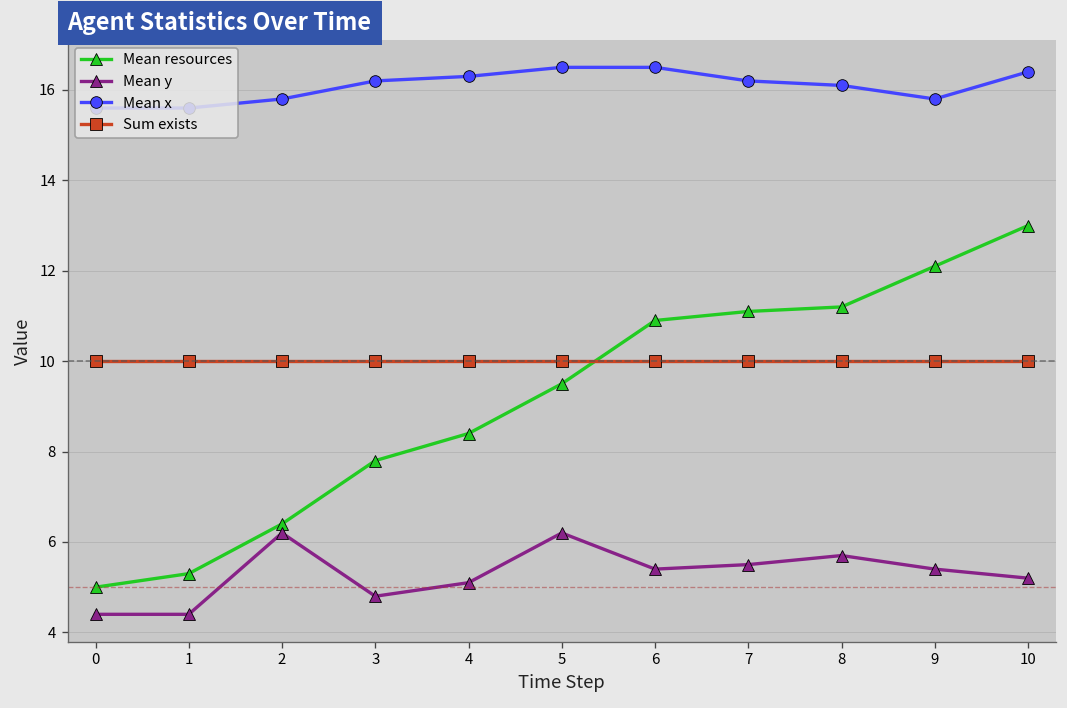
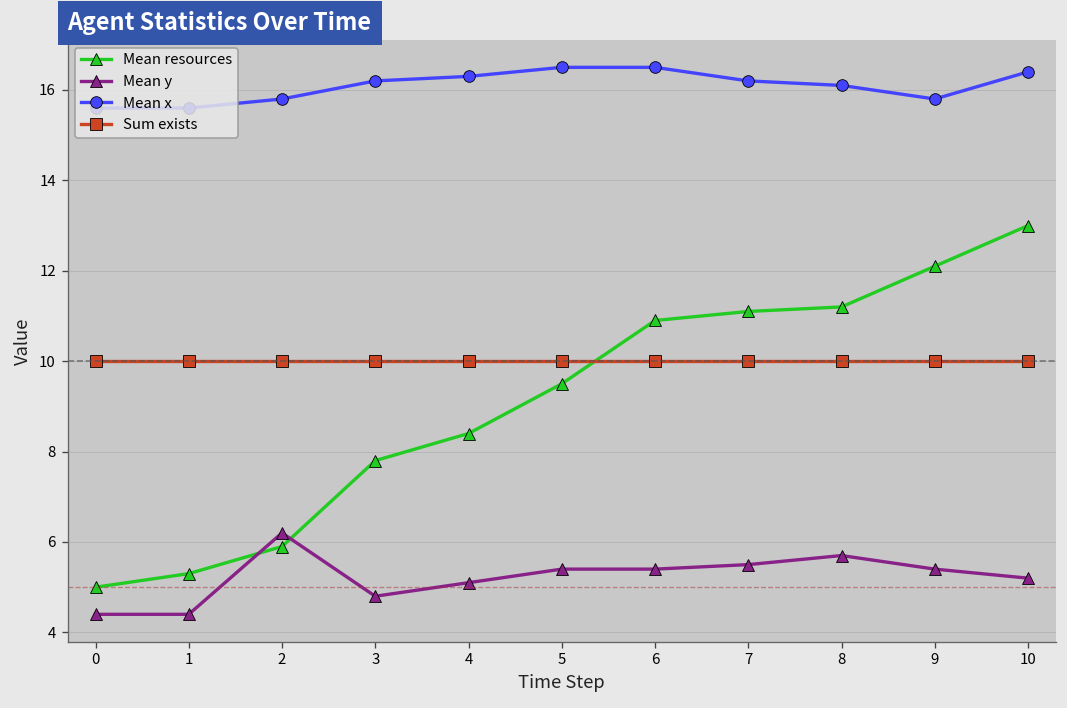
  {
    "Mean resources": {
      "0": 5.0,
      "1": 5.3,
-     "2": 6.4,
+     "2": 5.9,
      "3": 7.8,
      "4": 8.4,
      "5": 9.5,
      "6": 10.9,
      "7": 11.1,
      "8": 11.2,
      "9": 12.1,
      "10": 13.0
    },
    "Mean y": {
      "0": 4.4,
      "1": 4.4,
      "2": 6.2,
      "3": 4.8,
      "4": 5.1,
-     "5": 6.2,
+     "5": 5.4,
      "6": 5.4,
      "7": 5.5,
      "8": 5.7,
      "9": 5.4,
      "10": 5.2
    },
    "Mean x": {
      "2": 15.8,
      "3": 16.2,
      "4": 16.3,
      "5": 16.5,
      "6": 16.5,
      "7": 16.2,
      "8": 16.1,
      "9": 15.8,
      "10": 16.4
    },
    "Sum exists": {
      "0": 10.0,
      "1": 10.0,
      "2": 10.0,
      "3": 10.0,
      "4": 10.0,
      "5": 10.0,
      "6": 10.0,
      "7": 10.0,
      "8": 10.0,
      "9": 10.0,
      "10": 10.0
    }
  }
